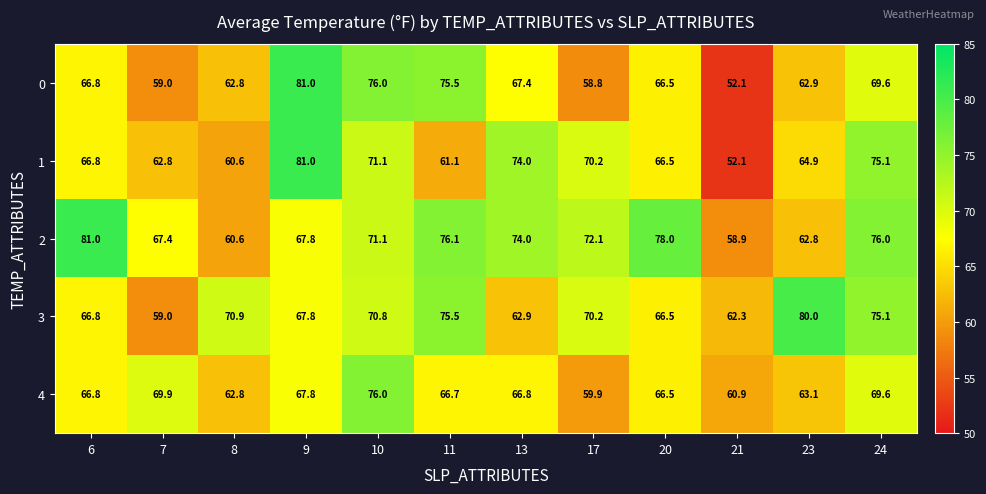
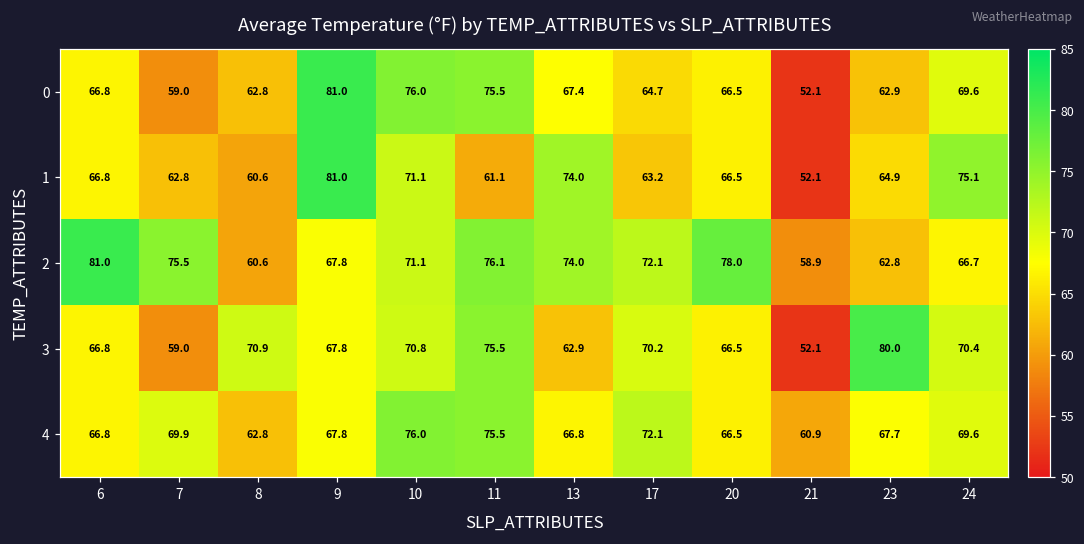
  {
    "0": {
      "6": 66.8,
      "7": 59.0,
      "8": 62.8,
      "9": 81.0,
      "10": 76.0,
      "11": 75.5,
      "13": 67.4,
-     "17": 58.8,
+     "17": 64.7,
      "20": 66.5,
      "21": 52.1,
      "23": 62.9,
      "24": 69.6
    },
    "1": {
      "6": 66.8,
      "7": 62.8,
      "8": 60.6,
      "9": 81.0,
      "10": 71.1,
      "11": 61.1,
      "13": 74.0,
-     "17": 70.2,
+     "17": 63.2,
      "20": 66.5,
      "21": 52.1,
      "23": 64.9,
      "24": 75.1
    },
    "2": {
      "6": 81.0,
-     "7": 67.4,
+     "7": 75.5,
      "8": 60.6,
      "9": 67.8,
      "10": 71.1,
      "11": 76.1,
      "13": 74.0,
      "17": 72.1,
      "20": 78.0,
      "21": 58.9,
      "23": 62.8,
-     "24": 76.0
+     "24": 66.7
    },
    "3": {
      "6": 66.8,
      "7": 59.0,
      "8": 70.9,
      "9": 67.8,
      "10": 70.8,
      "11": 75.5,
      "13": 62.9,
      "17": 70.2,
      "20": 66.5,
-     "21": 62.3,
+     "21": 52.1,
      "23": 80.0,
-     "24": 75.1
+     "24": 70.4
    },
    "4": {
      "6": 66.8,
      "7": 69.9,
      "8": 62.8,
      "9": 67.8,
      "10": 76.0,
-     "11": 66.7,
+     "11": 75.5,
      "13": 66.8,
-     "17": 59.9,
+     "17": 72.1,
      "20": 66.5,
      "21": 60.9,
-     "23": 63.1,
+     "23": 67.7,
      "24": 69.6
    }
  }
